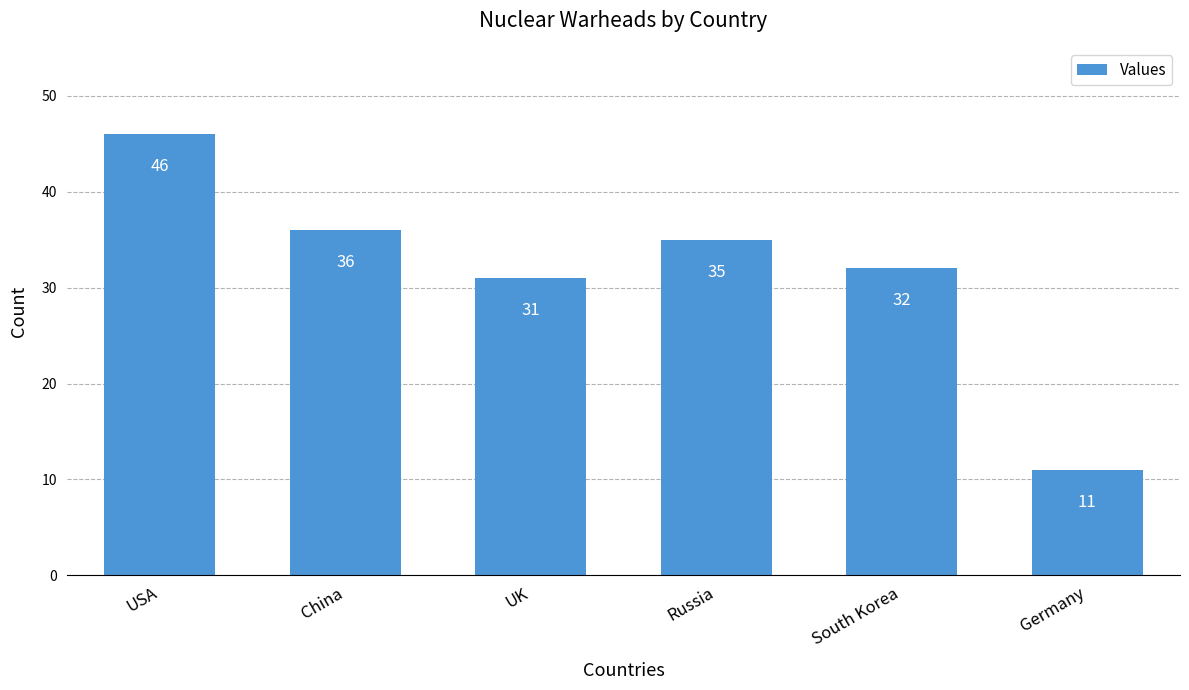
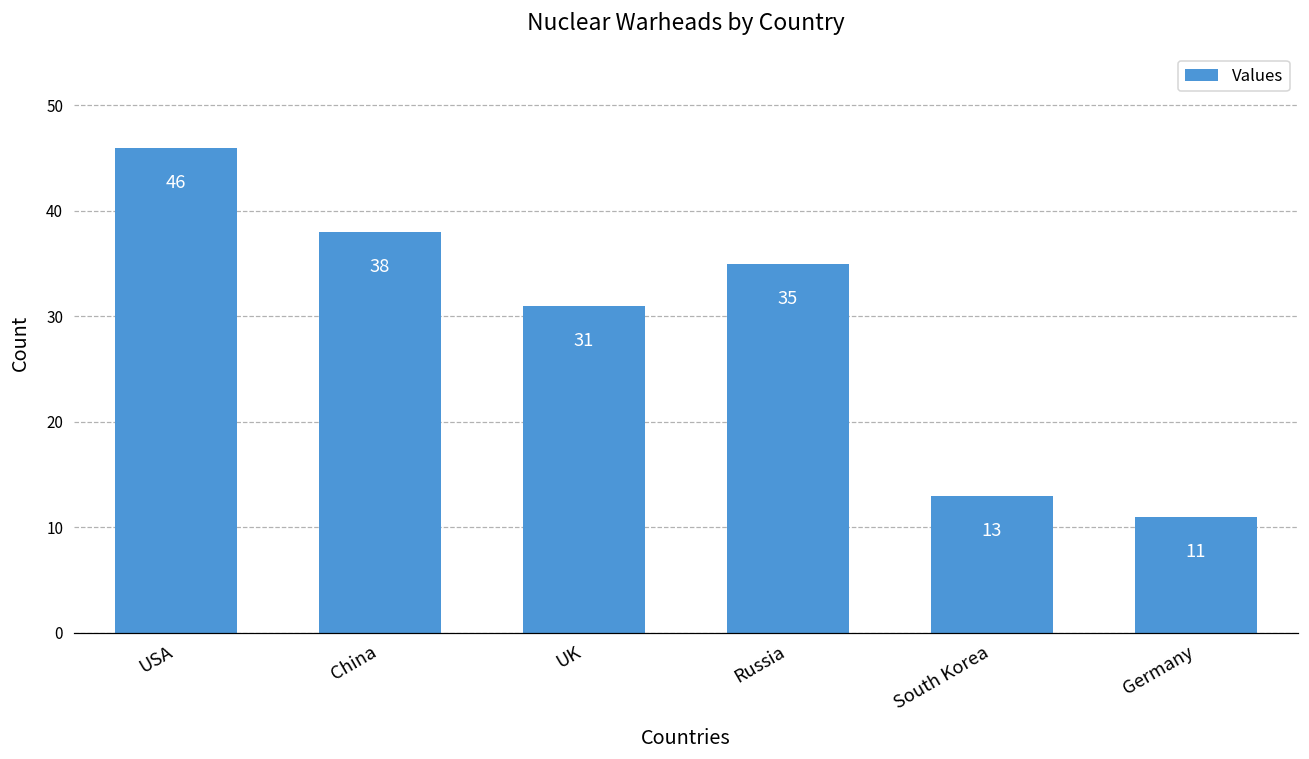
  {
    "USA": 46,
-   "China": 36,
+   "China": 38,
    "UK": 31,
    "Russia": 35,
-   "South Korea": 32,
+   "South Korea": 13,
    "Germany": 11
  }
